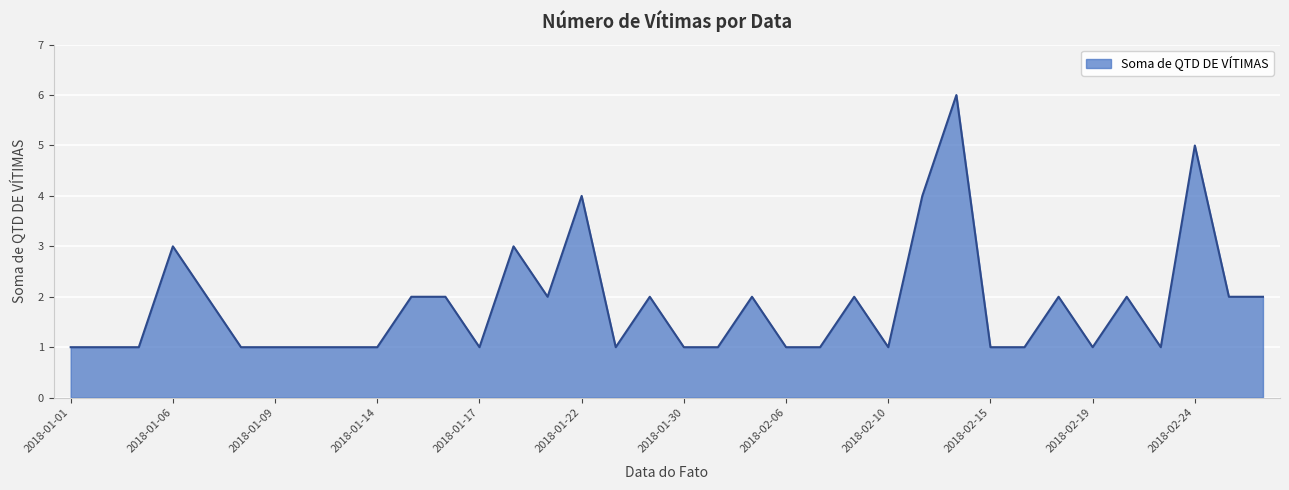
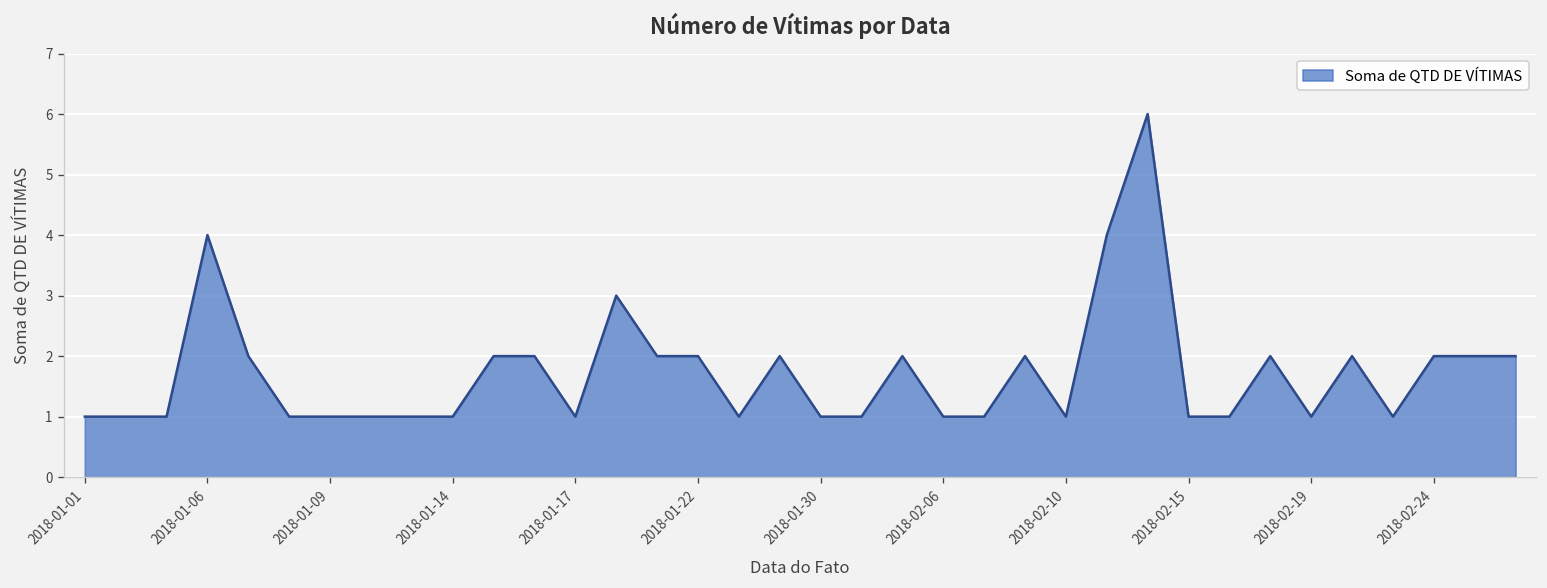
  {
    "2018-01-01": 1,
-   "2018-01-06": 3,
+   "2018-01-06": 4,
    "2018-01-09": 1,
    "2018-01-14": 1,
    "2018-01-17": 1,
-   "2018-01-22": 4,
+   "2018-01-22": 2,
    "2018-01-30": 1,
    "2018-02-06": 1,
    "2018-02-10": 1,
    "2018-02-15": 1,
    "2018-02-19": 1,
-   "2018-02-24": 5
+   "2018-02-24": 2
  }
